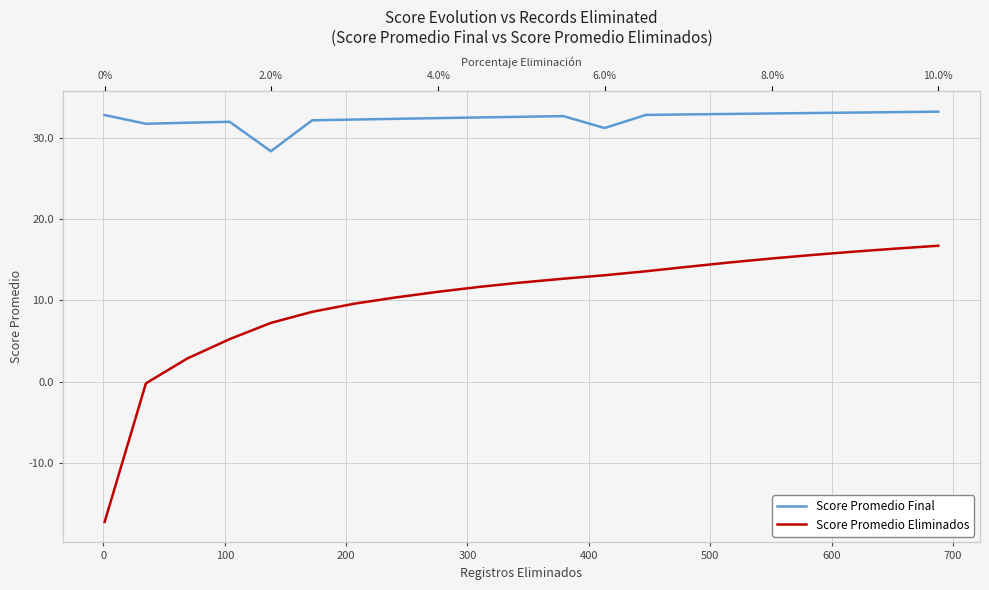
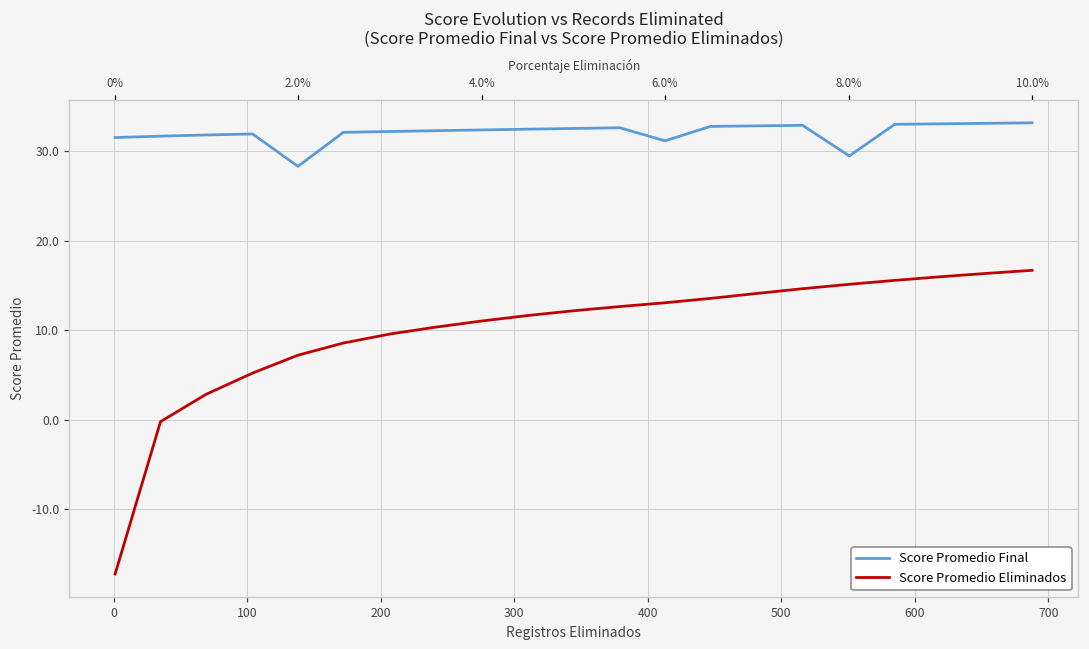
  {
    "Score Promedio Final": {
-     "0%": 33,
+     "0%": 32,
      "2.0%": 28,
      "4.0%": 32,
      "6.0%": 31,
-     "8.0%": 33,
+     "8.0%": 30,
      "10.0%": 33
    },
    "Score Promedio Eliminados": {
      "0%": -17,
      "2.0%": 7,
      "4.0%": 11,
      "6.0%": 13,
      "8.0%": 15,
      "10.0%": 17
    }
  }
